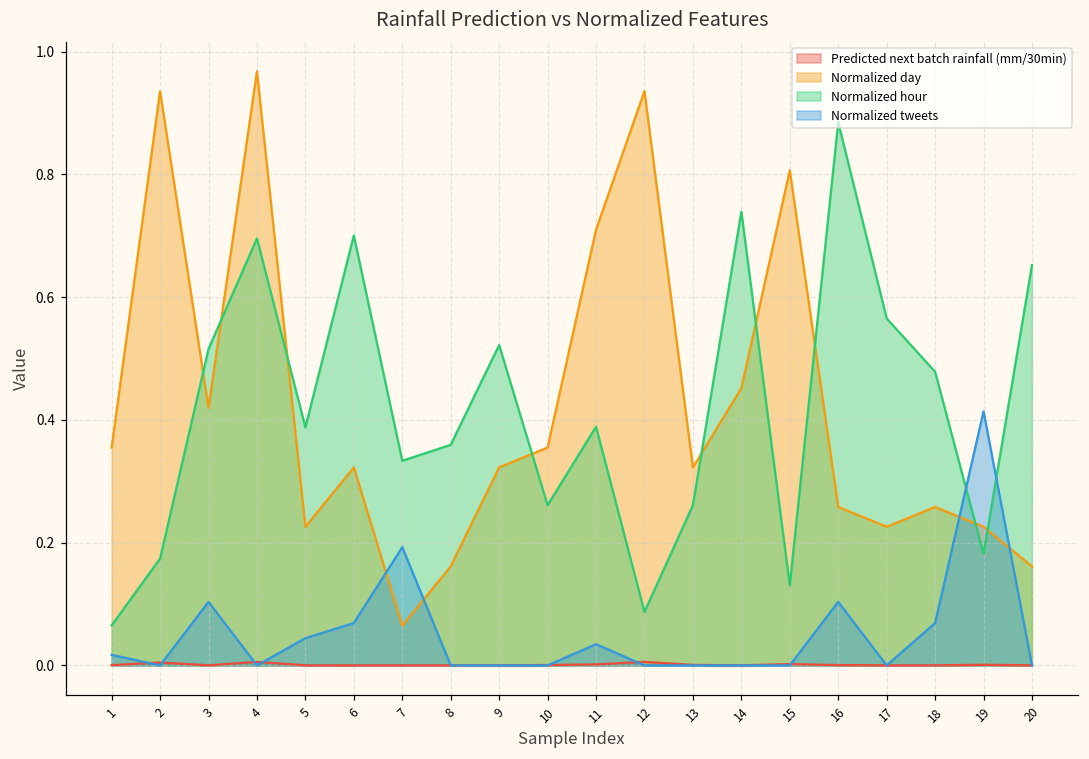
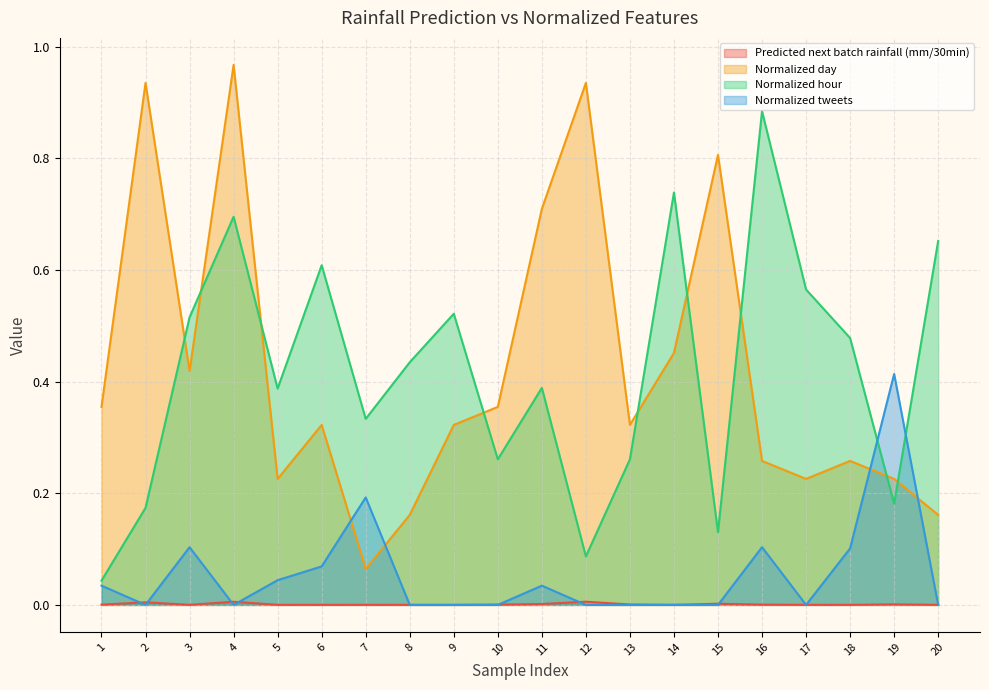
  {
    "Normalized hour": {
-     "1": 0.07,
+     "1": 0.04,
      "2": 0.17,
      "3": 0.52,
      "4": 0.70,
      "5": 0.39,
-     "6": 0.70,
+     "6": 0.61,
      "7": 0.33,
-     "8": 0.36,
+     "8": 0.43,
      "9": 0.52,
      "10": 0.26,
      "11": 0.39,
      "12": 0.09,
      "13": 0.26,
      "14": 0.74,
      "15": 0.13,
      "16": 0.88,
      "17": 0.57,
      "18": 0.48,
      "19": 0.18,
      "20": 0.65
    },
    "Normalized tweets": {
-     "1": 0.02,
+     "1": 0.03,
      "2": 0.00,
      "3": 0.10,
      "4": 0.00,
      "5": 0.04,
      "6": 0.07,
      "7": 0.19,
      "11": 0.03,
      "12": 0.00,
      "16": 0.10,
-     "18": 0.07,
+     "18": 0.10,
      "19": 0.41
    }
  }
